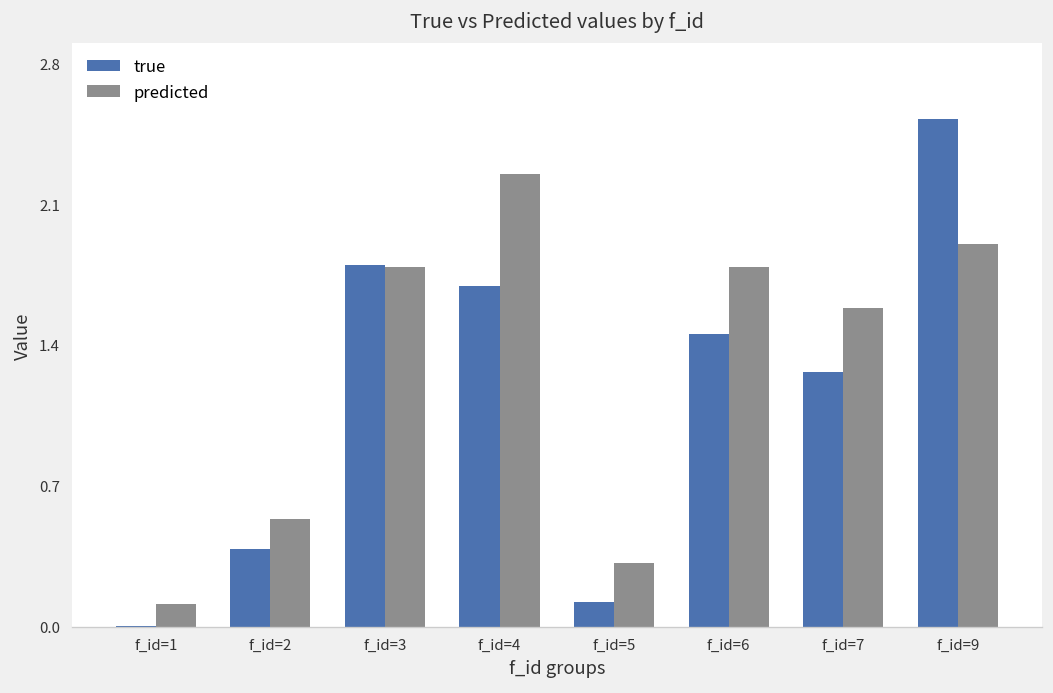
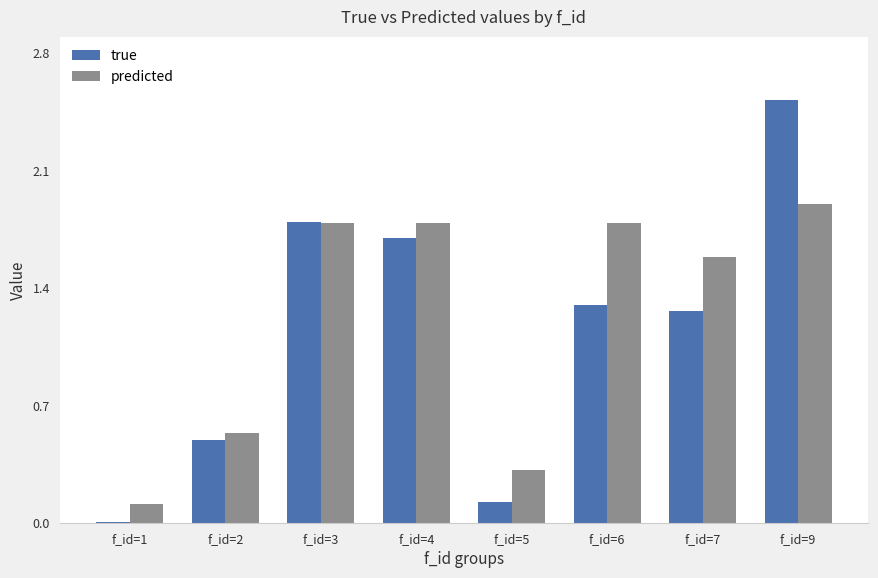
  {
    "true": {
-     "f_id=2": 0.39,
+     "f_id=2": 0.49,
      "f_id=3": 1.80,
      "f_id=4": 1.69,
      "f_id=5": 0.12,
-     "f_id=6": 1.45,
+     "f_id=6": 1.30,
      "f_id=7": 1.26,
      "f_id=9": 2.52
    },
    "predicted": {
      "f_id=1": 0.11,
      "f_id=2": 0.53,
      "f_id=3": 1.79,
-     "f_id=4": 2.25,
+     "f_id=4": 1.79,
      "f_id=5": 0.32,
      "f_id=6": 1.79,
      "f_id=7": 1.59,
      "f_id=9": 1.90
    }
  }
